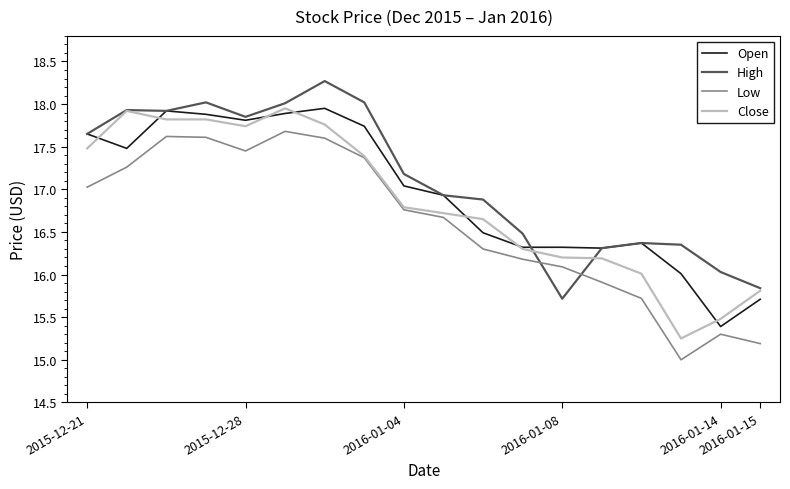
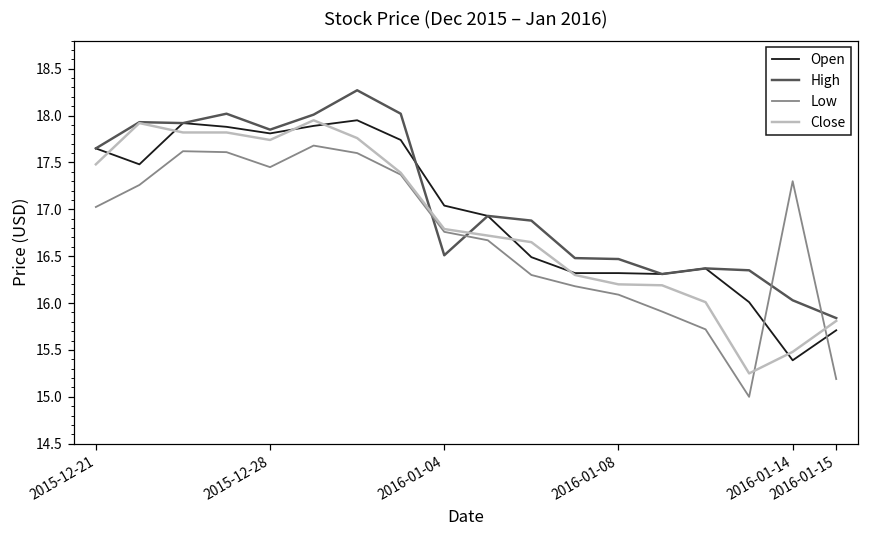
  {
    "Open": {
      "2015-12-28": 17.8,
      "2016-01-04": 17.0,
      "2016-01-08": 16.3,
      "2016-01-14": 15.4,
      "2016-01-15": 15.7
    },
    "High": {
      "2015-12-28": 17.9,
-     "2016-01-04": 17.2,
-     "2016-01-08": 15.7,
+     "2016-01-04": 16.5,
+     "2016-01-08": 16.5,
      "2016-01-14": 16.0
    },
    "Low": {
      "2015-12-21": 17.0,
      "2015-12-28": 17.5,
      "2016-01-04": 16.8,
      "2016-01-08": 16.1,
-     "2016-01-14": 15.3,
+     "2016-01-14": 17.3,
      "2016-01-15": 15.2
    },
    "Close": {
      "2015-12-21": 17.5,
      "2015-12-28": 17.7,
      "2016-01-04": 16.8,
      "2016-01-08": 16.2,
      "2016-01-14": 15.5
    }
  }
